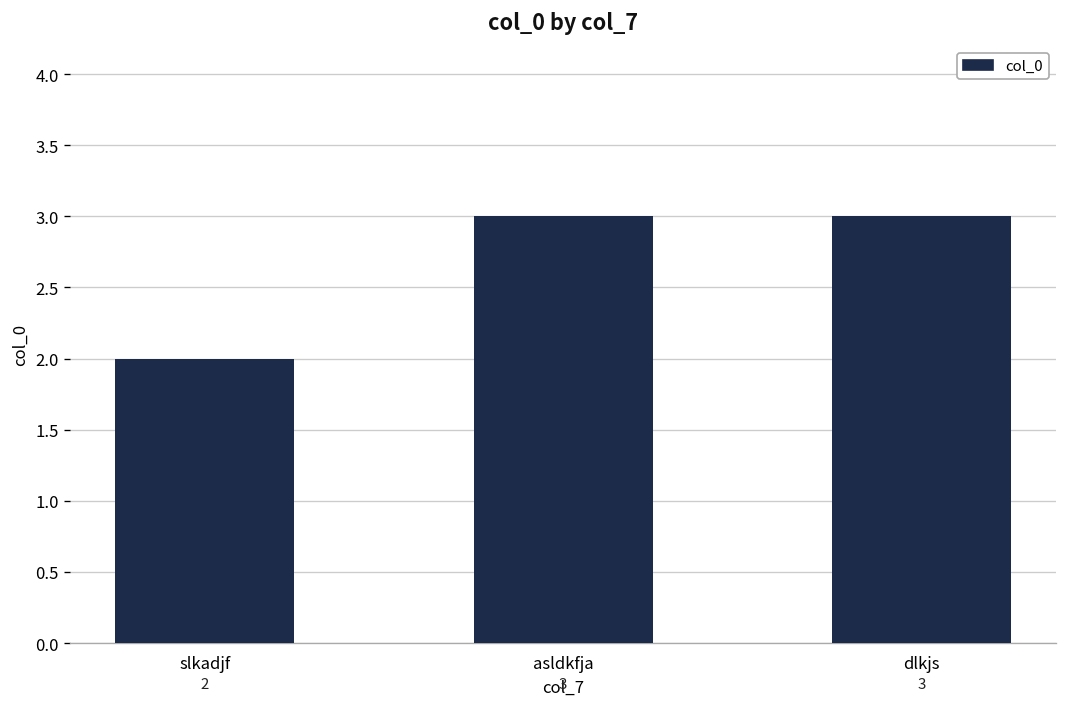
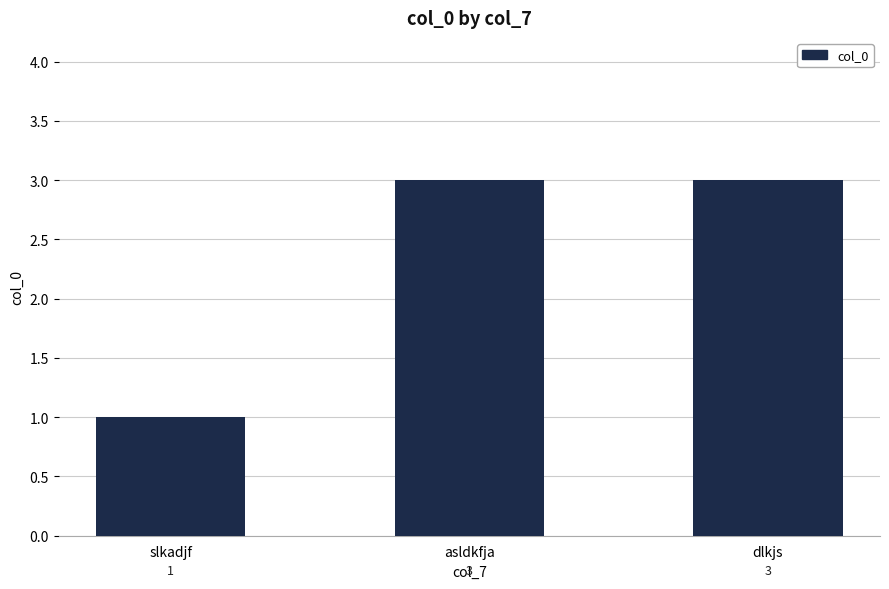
  {
-   "slkadjf": 2
+   "slkadjf": 1
  }
